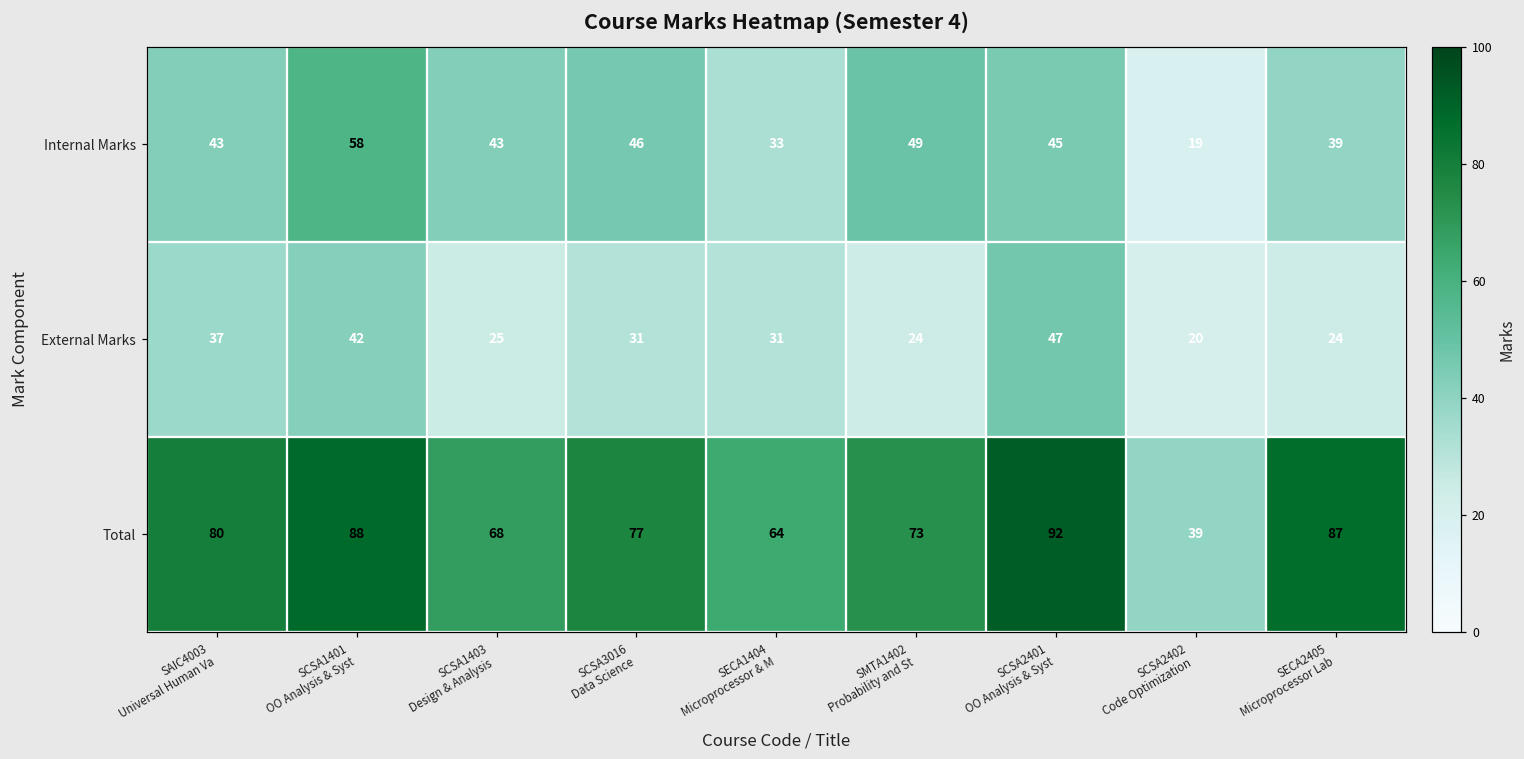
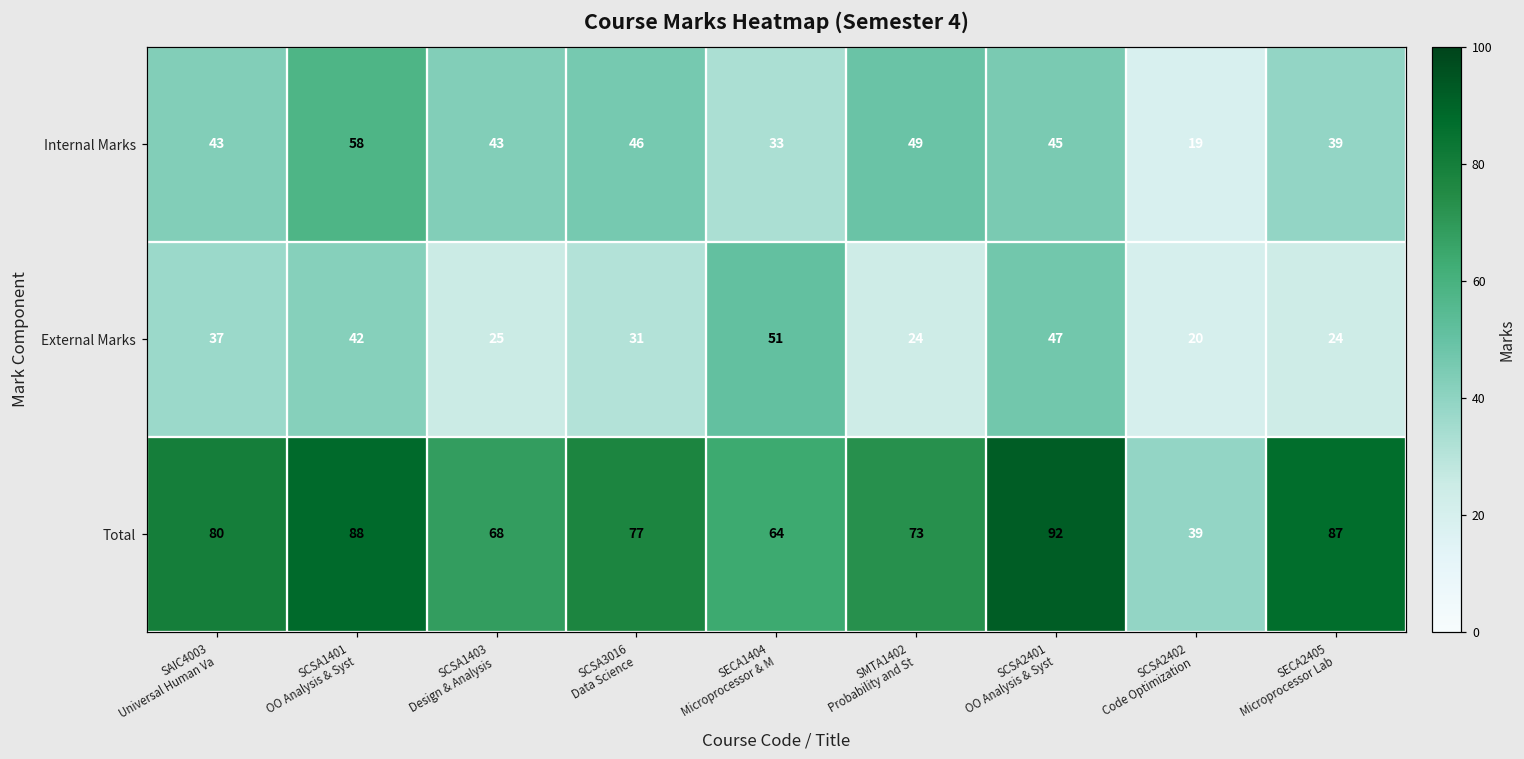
  {
    "Internal Marks": {
      "SAIC4003 Universal Human Va": 43,
      "SCSA1401 OO Analysis & Syst": 58,
      "SCSA1403 Design & Analysis": 43,
      "SCSA3016 Data Science": 46,
      "SECA1404 Microprocessor & M": 33,
      "SMTA1402 Probability and St": 49,
      "SCSA2401 OO Analysis & Syst": 45,
      "SECA2405 Microprocessor Lab": 39
    },
    "External Marks": {
      "SAIC4003 Universal Human Va": 37,
      "SCSA1401 OO Analysis & Syst": 42,
      "SCSA1403 Design & Analysis": 25,
      "SCSA3016 Data Science": 31,
-     "SECA1404 Microprocessor & M": 31,
+     "SECA1404 Microprocessor & M": 51,
      "SMTA1402 Probability and St": 24,
      "SCSA2401 OO Analysis & Syst": 47,
      "SECA2405 Microprocessor Lab": 24
    },
    "Total": {
      "SAIC4003 Universal Human Va": 80,
      "SCSA1401 OO Analysis & Syst": 88,
      "SCSA1403 Design & Analysis": 68,
      "SCSA3016 Data Science": 77,
      "SECA1404 Microprocessor & M": 64,
      "SMTA1402 Probability and St": 73,
      "SCSA2401 OO Analysis & Syst": 92,
      "SCSA2402 Code Optimization": 39,
      "SECA2405 Microprocessor Lab": 87
    }
  }
